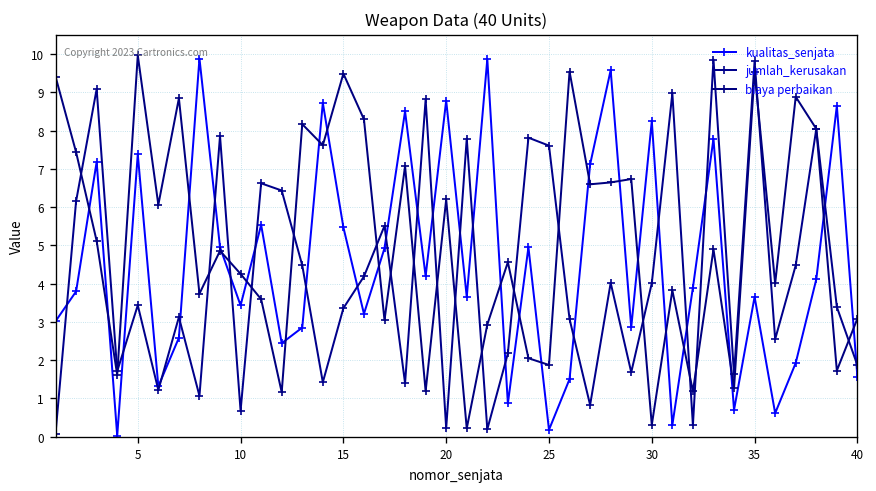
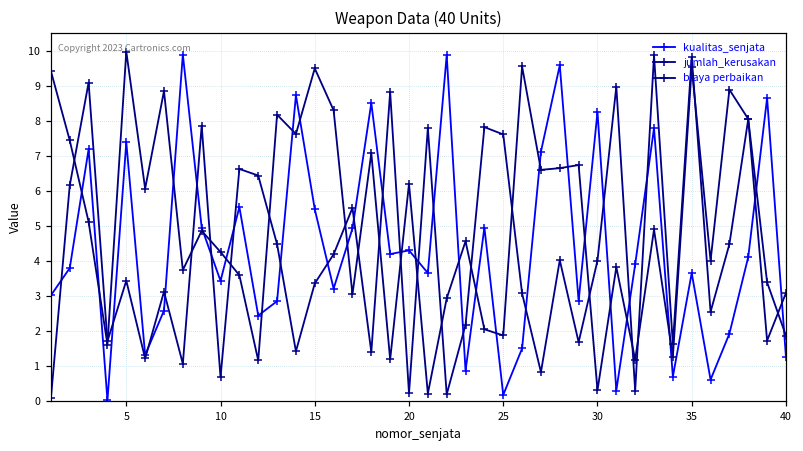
  {
    "kualitas_senjata": {
      "5": 7.4,
      "10": 3.4,
      "15": 5.5,
-     "20": 8.8,
+     "20": 4.3,
      "25": 0.2,
      "30": 8.3,
      "35": 3.7,
-     "40": 1.6
+     "40": 1.3
    }
  }
